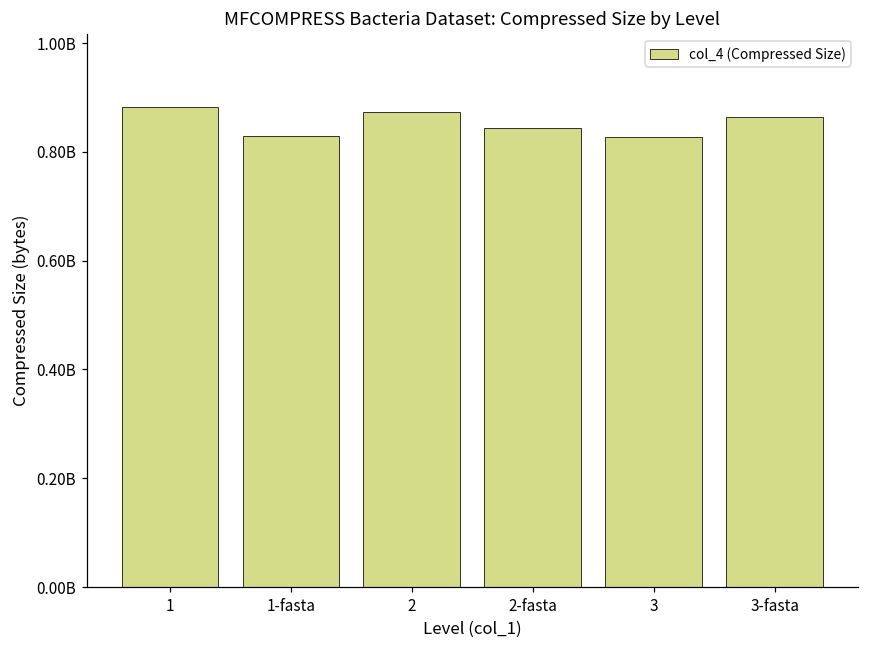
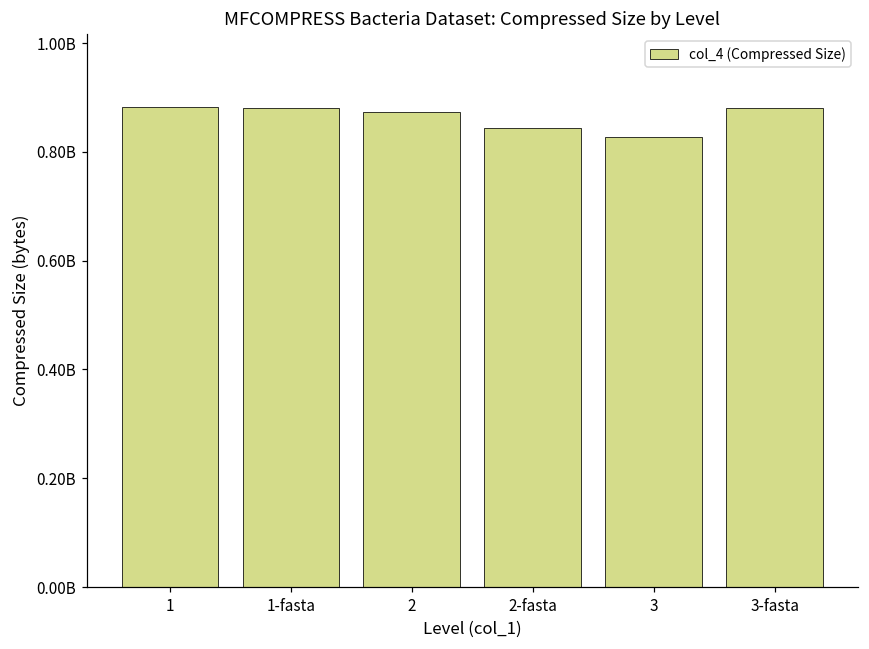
  {
    "1": 880000000,
-   "1-fasta": 830000000,
+   "1-fasta": 880000000,
    "2": 870000000,
    "2-fasta": 840000000,
    "3": 830000000,
-   "3-fasta": 860000000
+   "3-fasta": 880000000
  }
